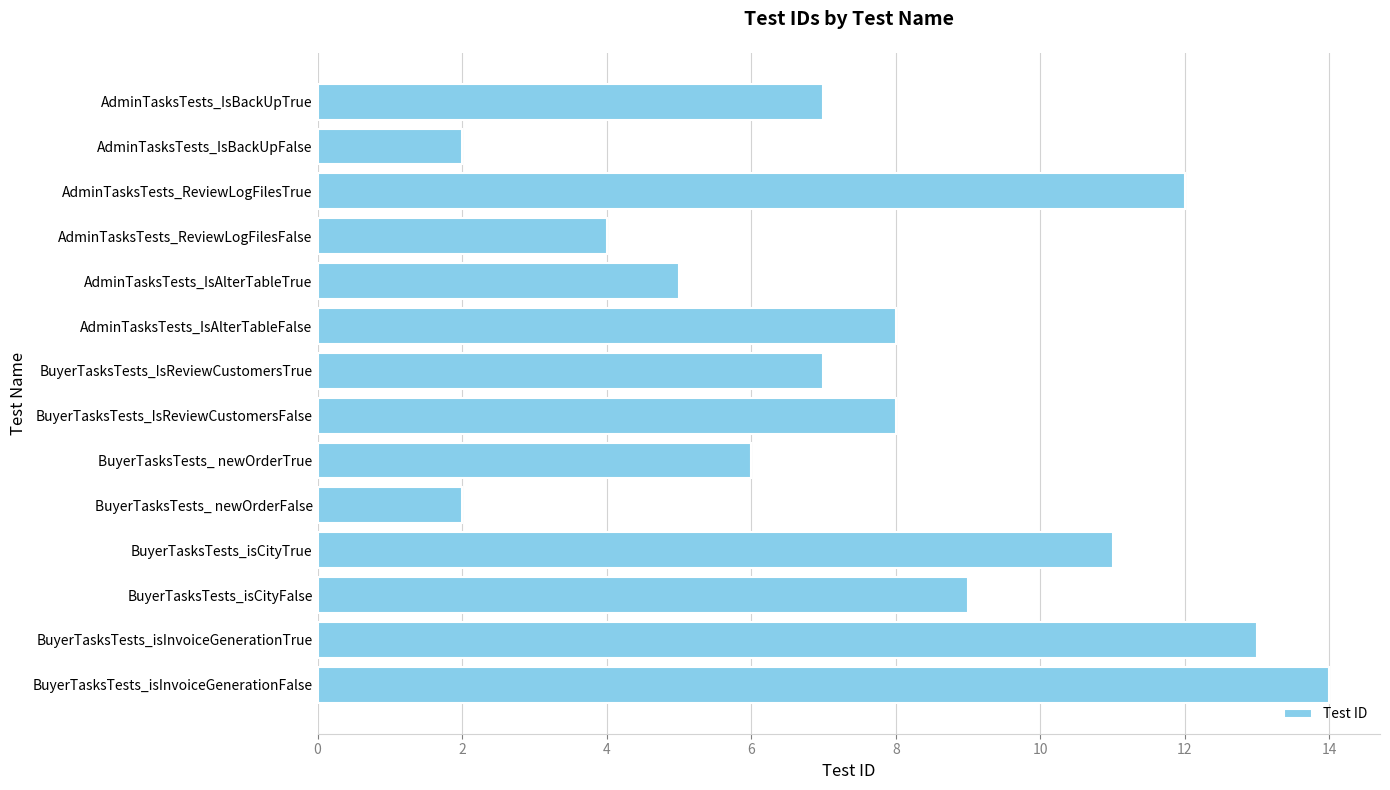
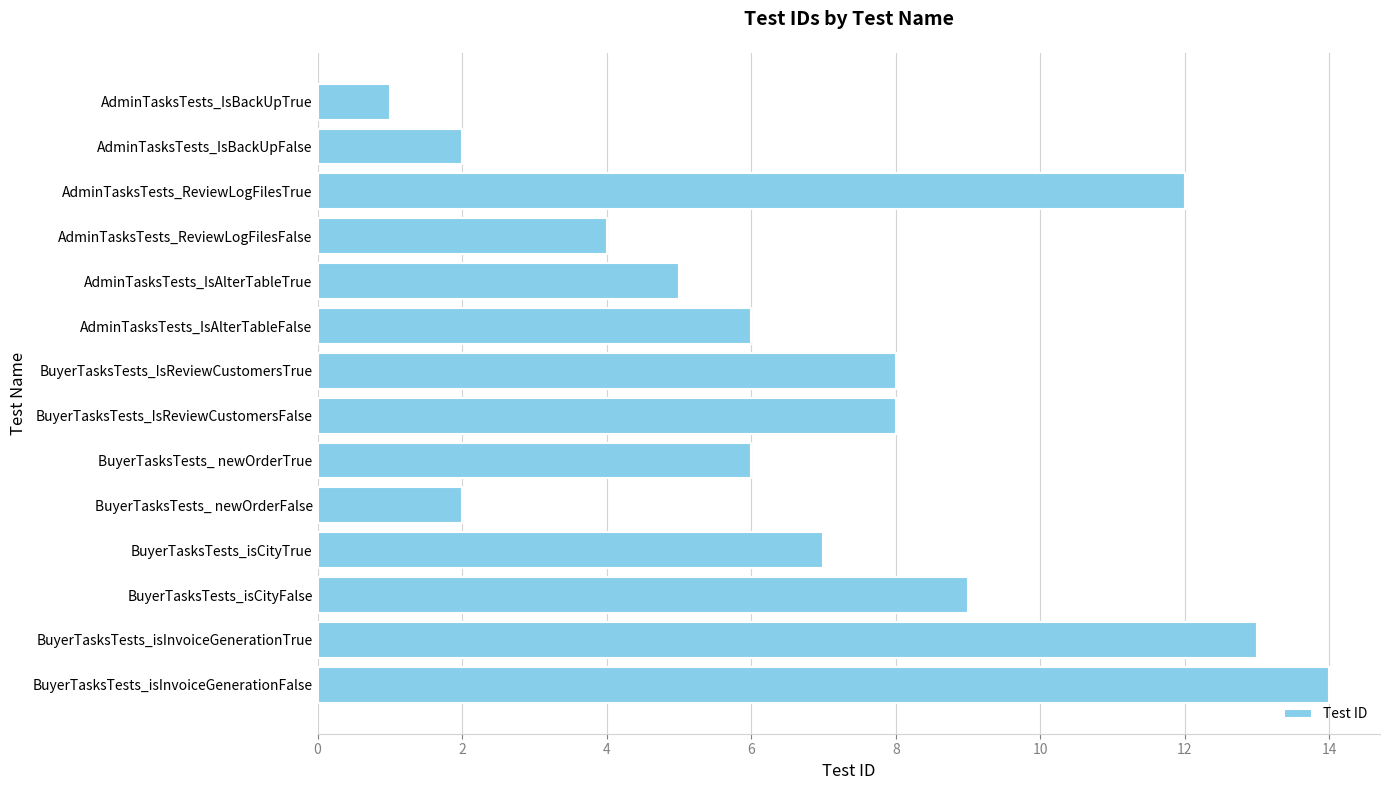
  {
-   "AdminTasksTests_IsBackUpTrue": 7,
+   "AdminTasksTests_IsBackUpTrue": 1,
    "AdminTasksTests_IsBackUpFalse": 2,
    "AdminTasksTests_ReviewLogFilesTrue": 12,
    "AdminTasksTests_ReviewLogFilesFalse": 4,
    "AdminTasksTests_IsAlterTableTrue": 5,
-   "AdminTasksTests_IsAlterTableFalse": 8,
-   "BuyerTasksTests_IsReviewCustomersTrue": 7,
+   "AdminTasksTests_IsAlterTableFalse": 6,
+   "BuyerTasksTests_IsReviewCustomersTrue": 8,
    "BuyerTasksTests_IsReviewCustomersFalse": 8,
    "BuyerTasksTests_ newOrderTrue": 6,
    "BuyerTasksTests_ newOrderFalse": 2,
-   "BuyerTasksTests_isCityTrue": 11,
+   "BuyerTasksTests_isCityTrue": 7,
    "BuyerTasksTests_isCityFalse": 9,
    "BuyerTasksTests_isInvoiceGenerationTrue": 13,
    "BuyerTasksTests_isInvoiceGenerationFalse": 14
  }
